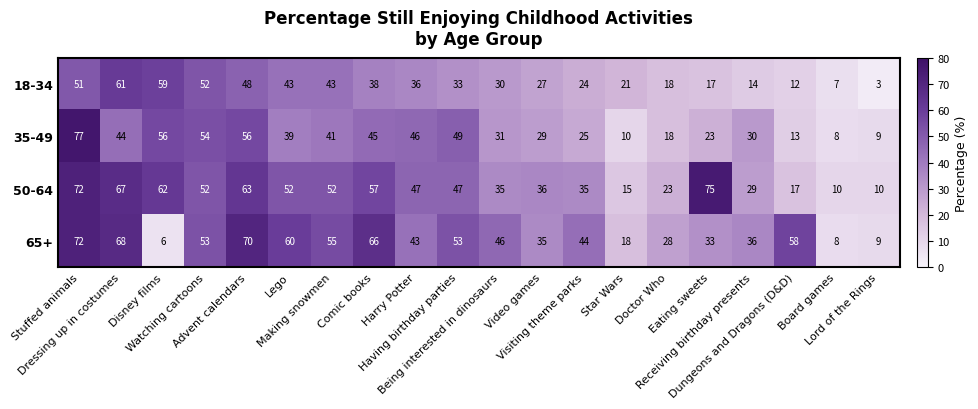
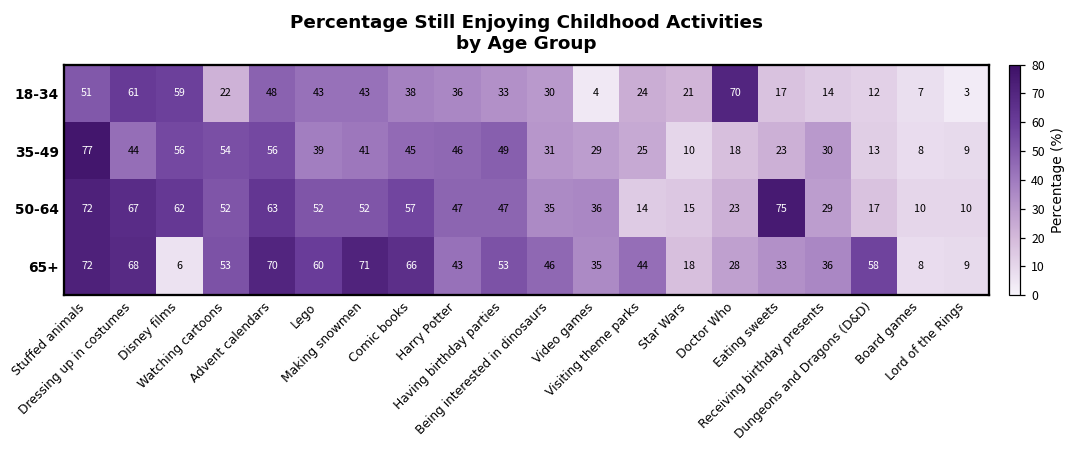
  {
    "18-34": {
      "Stuffed animals": 51,
      "Dressing up in costumes": 61,
      "Disney films": 59,
-     "Watching cartoons": 52,
+     "Watching cartoons": 22,
      "Advent calendars": 48,
      "Lego": 43,
      "Making snowmen": 43,
      "Comic books": 38,
      "Harry Potter": 36,
      "Having birthday parties": 33,
      "Being interested in dinosaurs": 30,
-     "Video games": 27,
+     "Video games": 4,
      "Visiting theme parks": 24,
      "Star Wars": 21,
-     "Doctor Who": 18,
+     "Doctor Who": 70,
      "Eating sweets": 17,
      "Receiving birthday presents": 14,
      "Dungeons and Dragons (D&D)": 12,
      "Board games": 7,
      "Lord of the Rings": 3
    },
    "35-49": {
      "Stuffed animals": 77,
      "Dressing up in costumes": 44,
      "Disney films": 56,
      "Watching cartoons": 54,
      "Advent calendars": 56,
      "Lego": 39,
      "Making snowmen": 41,
      "Comic books": 45,
      "Harry Potter": 46,
      "Having birthday parties": 49,
      "Being interested in dinosaurs": 31,
      "Video games": 29,
      "Visiting theme parks": 25,
      "Star Wars": 10,
      "Doctor Who": 18,
      "Eating sweets": 23,
      "Receiving birthday presents": 30,
      "Dungeons and Dragons (D&D)": 13,
      "Board games": 8,
      "Lord of the Rings": 9
    },
    "50-64": {
      "Stuffed animals": 72,
      "Dressing up in costumes": 67,
      "Disney films": 62,
      "Watching cartoons": 52,
      "Advent calendars": 63,
      "Lego": 52,
      "Making snowmen": 52,
      "Comic books": 57,
      "Harry Potter": 47,
      "Having birthday parties": 47,
      "Being interested in dinosaurs": 35,
      "Video games": 36,
-     "Visiting theme parks": 35,
+     "Visiting theme parks": 14,
      "Star Wars": 15,
      "Doctor Who": 23,
      "Eating sweets": 75,
      "Receiving birthday presents": 29,
      "Dungeons and Dragons (D&D)": 17,
      "Board games": 10,
      "Lord of the Rings": 10
    },
    "65+": {
      "Stuffed animals": 72,
      "Dressing up in costumes": 68,
      "Disney films": 6,
      "Watching cartoons": 53,
      "Advent calendars": 70,
      "Lego": 60,
-     "Making snowmen": 55,
+     "Making snowmen": 71,
      "Comic books": 66,
      "Harry Potter": 43,
      "Having birthday parties": 53,
      "Being interested in dinosaurs": 46,
      "Video games": 35,
      "Visiting theme parks": 44,
      "Star Wars": 18,
      "Doctor Who": 28,
      "Eating sweets": 33,
      "Receiving birthday presents": 36,
      "Dungeons and Dragons (D&D)": 58,
      "Board games": 8,
      "Lord of the Rings": 9
    }
  }
